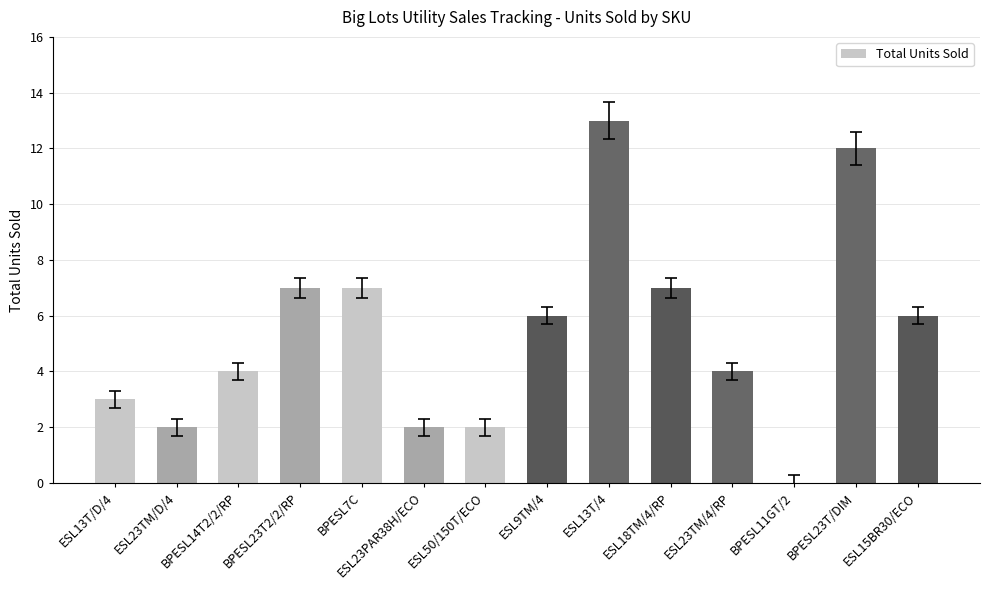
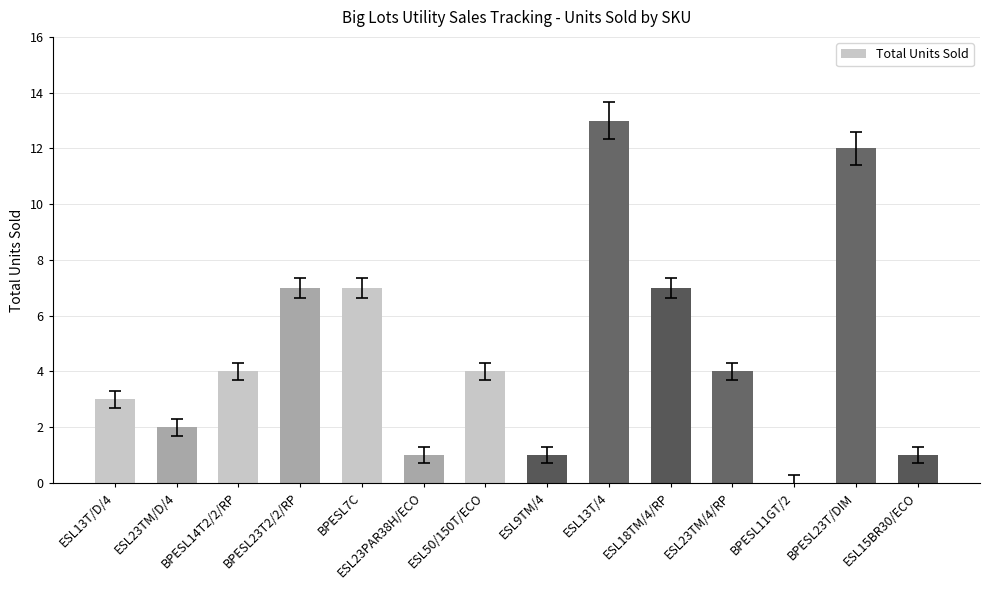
  {
    "Total Units Sold": {
      "ESL13T/D/4": 3,
      "ESL23TM/D/4": 2,
      "BPESL14T2/2/RP": 4,
      "BPESL23T2/2/RP": 7,
      "BPESL7C": 7,
-     "ESL23PAR38H/ECO": 2,
-     "ESL50/150T/ECO": 2,
-     "ESL9TM/4": 6,
+     "ESL23PAR38H/ECO": 1,
+     "ESL50/150T/ECO": 4,
+     "ESL9TM/4": 1,
      "ESL13T/4": 13,
      "ESL18TM/4/RP": 7,
      "ESL23TM/4/RP": 4,
      "BPESL11GT/2": 0,
      "BPESL23T/DIM": 12,
-     "ESL15BR30/ECO": 6
+     "ESL15BR30/ECO": 1
    }
  }
